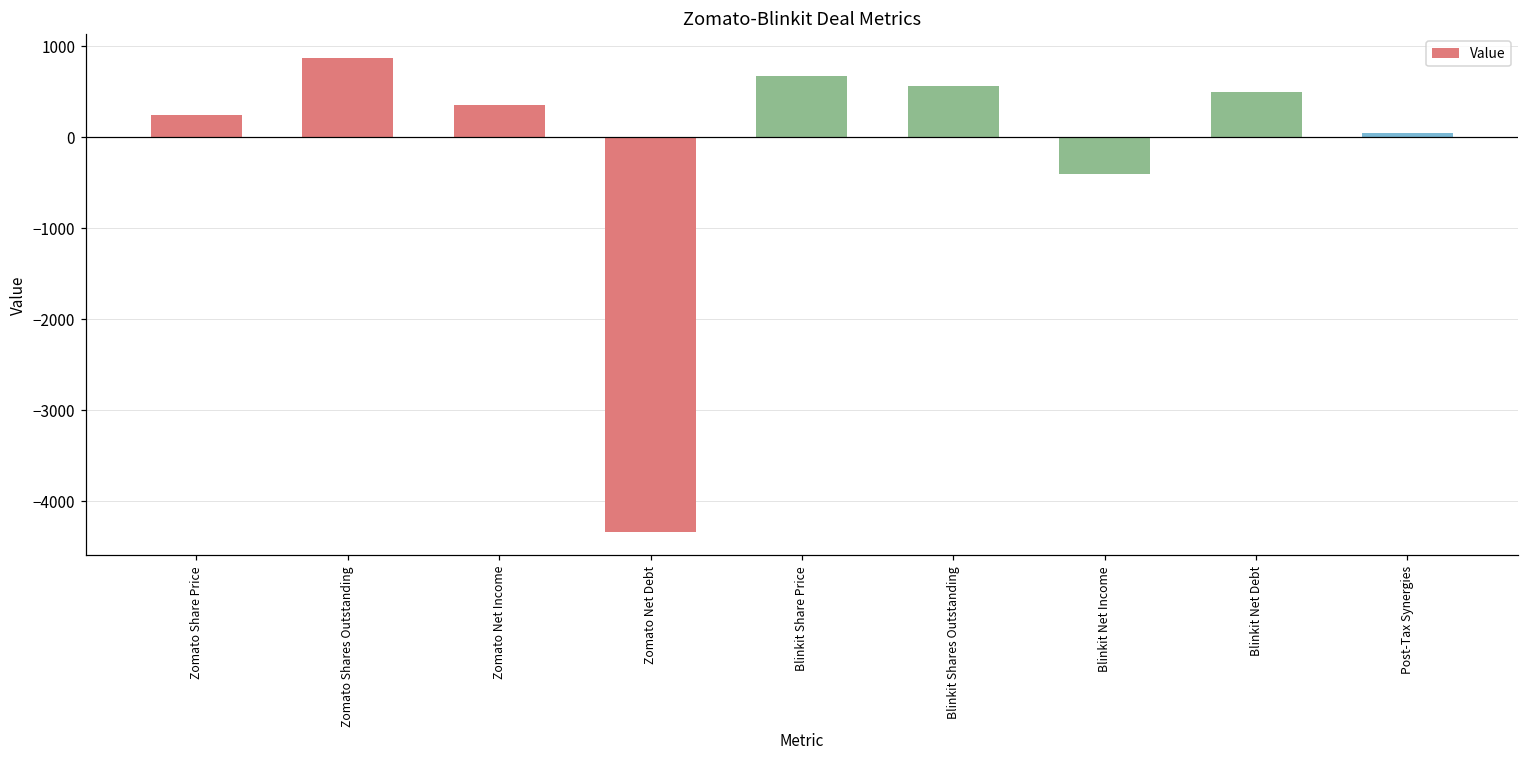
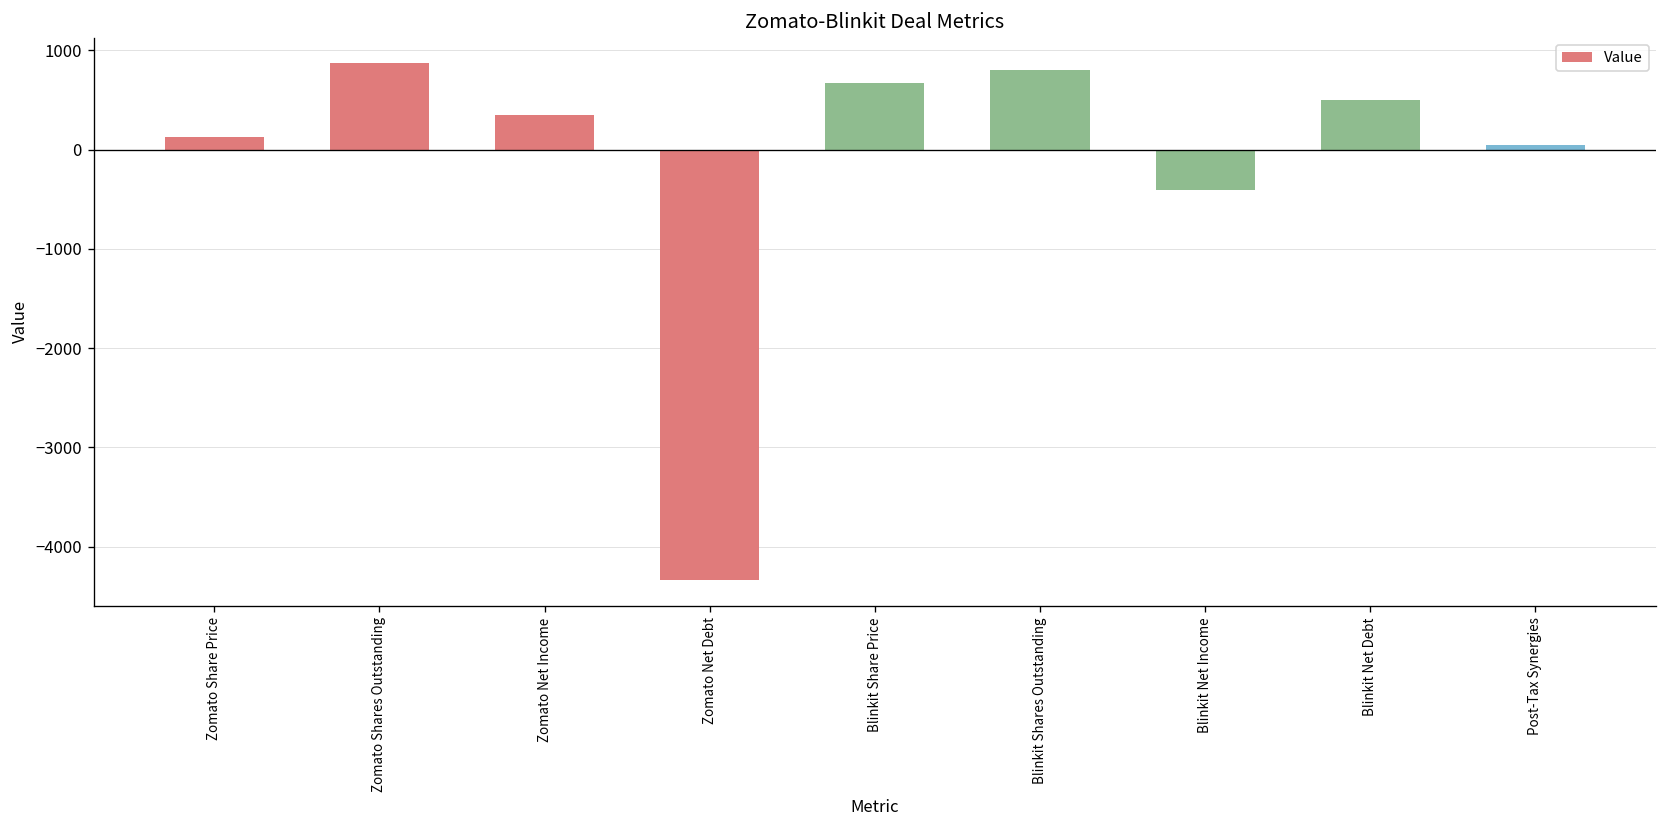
  {
-   "Zomato Share Price": 200,
+   "Zomato Share Price": 100,
    "Zomato Shares Outstanding": 900,
    "Zomato Net Income": 400,
    "Zomato Net Debt": -4300,
    "Blinkit Share Price": 700,
-   "Blinkit Shares Outstanding": 600,
+   "Blinkit Shares Outstanding": 800,
    "Blinkit Net Income": -400,
    "Blinkit Net Debt": 500,
    "Post-Tax Synergies": 100
  }
